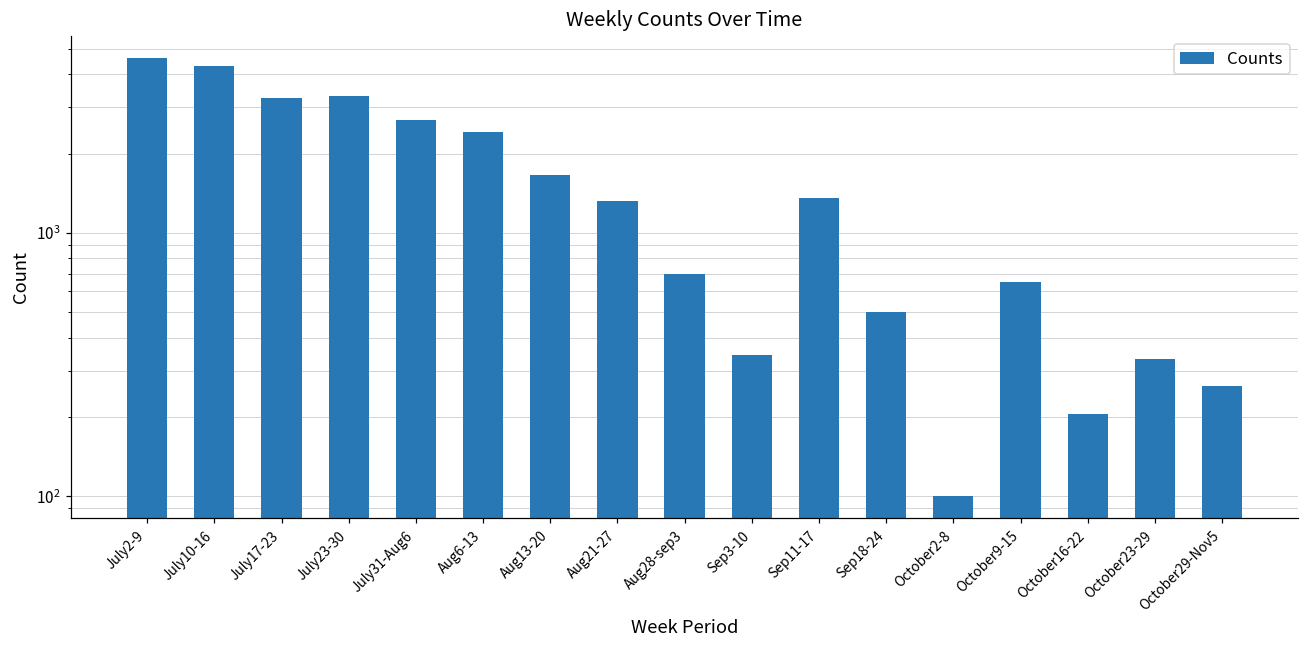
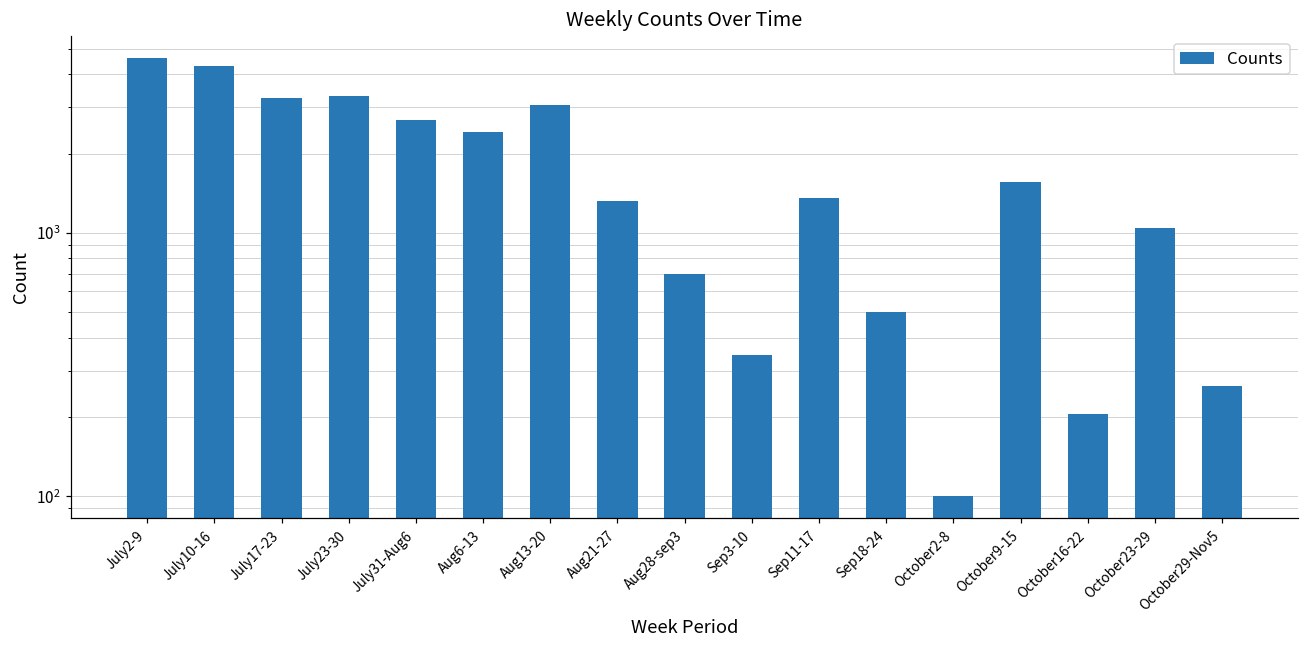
  {
    "July2-9": 4600,
    "July10-16": 4300,
    "July17-23": 3200,
    "July23-30": 3300,
    "July31-Aug6": 2700,
    "Aug6-13": 2400,
-   "Aug13-20": 1700,
+   "Aug13-20": 3100,
    "Aug21-27": 1300,
    "Aug28-sep3": 700,
    "Sep3-10": 350,
    "Sep11-17": 1400,
    "Sep18-24": 500,
    "October2-8": 100,
-   "October9-15": 650,
+   "October9-15": 1600,
    "October16-22": 210,
-   "October23-29": 330,
+   "October23-29": 1000,
    "October29-Nov5": 260
  }
